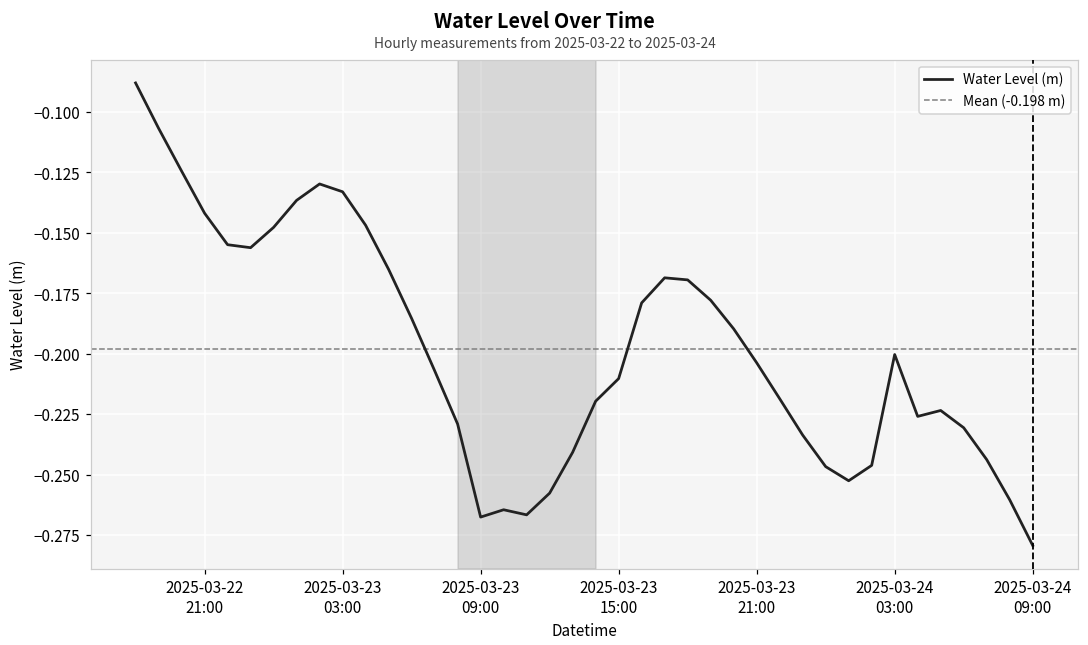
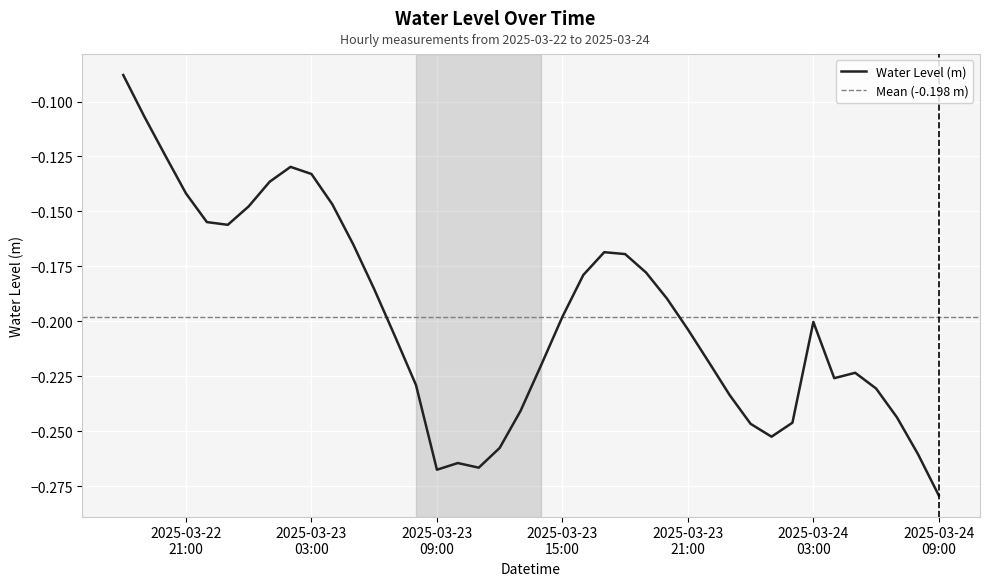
  {
    "2025-03-22 21:00": -0.142,
    "2025-03-23 03:00": -0.133,
    "2025-03-23 09:00": -0.268,
-   "2025-03-23 15:00": -0.210,
+   "2025-03-23 15:00": -0.198,
    "2025-03-23 21:00": -0.204,
    "2025-03-24 03:00": -0.200,
    "2025-03-24 09:00": -0.279
  }
